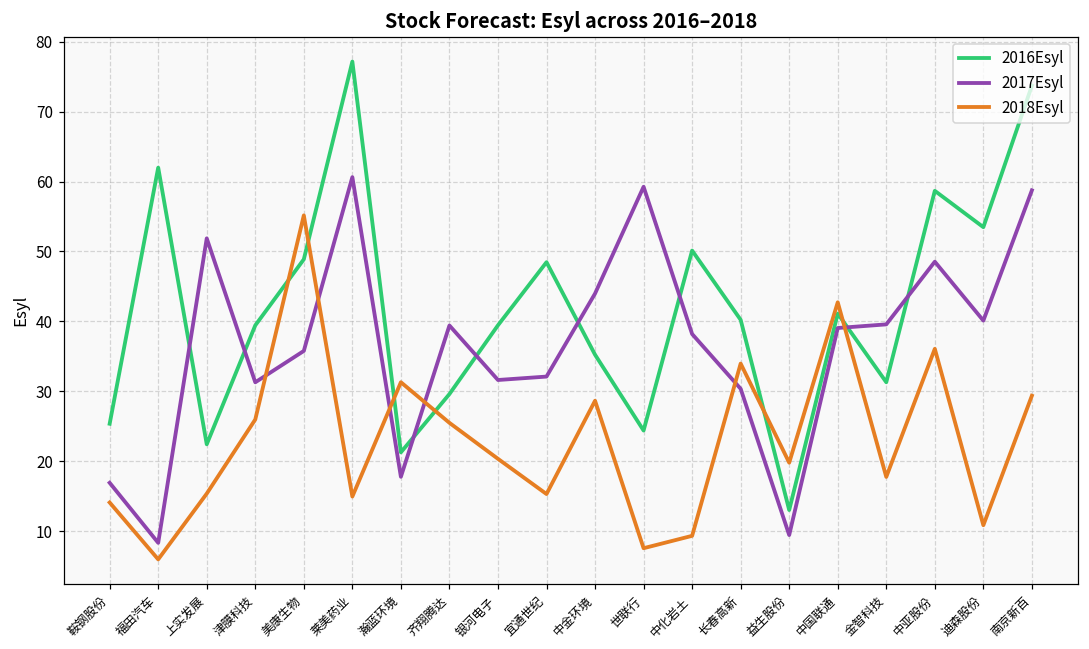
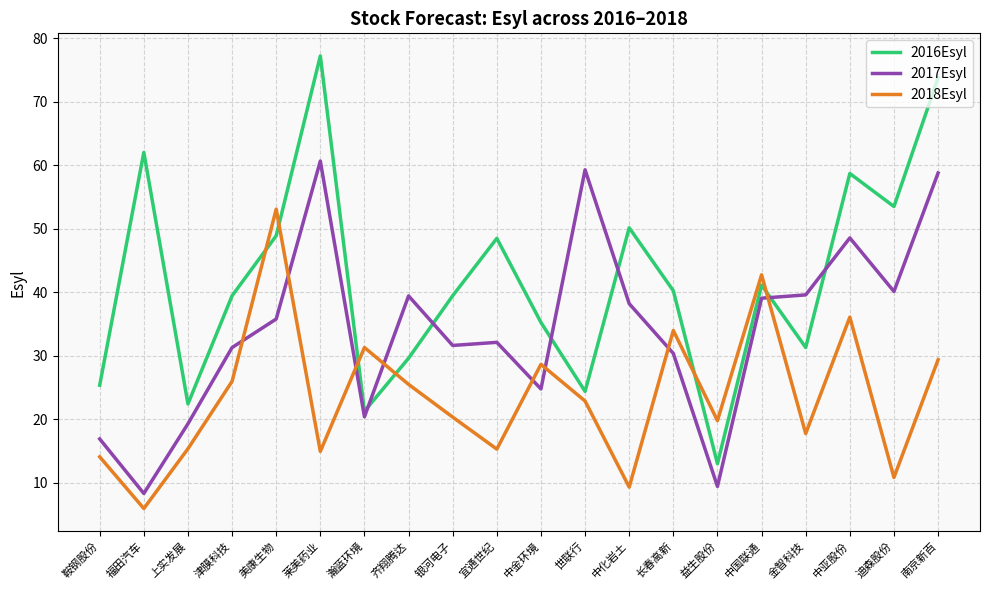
  {
    "2016Esyl": {
      "鞍钢股份": 25,
      "福田汽车": 62,
      "上实发展": 22,
      "津膜科技": 39,
      "美康生物": 49,
      "莱美药业": 77,
      "瀚蓝环境": 21,
      "齐翔腾达": 30,
      "银河电子": 39,
      "宜通世纪": 48,
      "中金环境": 35,
      "世联行": 24,
      "中化岩土": 50,
      "长春高新": 40,
      "益生股份": 13,
      "中国联通": 41,
      "金智科技": 31,
      "中亚股份": 59,
      "迪森股份": 53
    },
    "2017Esyl": {
      "鞍钢股份": 17,
      "福田汽车": 8,
-     "上实发展": 52,
+     "上实发展": 19,
      "津膜科技": 31,
      "美康生物": 36,
      "莱美药业": 61,
-     "瀚蓝环境": 18,
+     "瀚蓝环境": 20,
      "齐翔腾达": 39,
      "银河电子": 32,
      "宜通世纪": 32,
-     "中金环境": 44,
+     "中金环境": 25,
      "世联行": 59,
      "中化岩土": 38,
      "长春高新": 30,
      "益生股份": 9,
      "中国联通": 39,
      "金智科技": 40,
      "中亚股份": 49,
      "迪森股份": 40,
      "南京新百": 59
    },
    "2018Esyl": {
      "鞍钢股份": 14,
      "福田汽车": 6,
      "上实发展": 15,
      "津膜科技": 26,
-     "美康生物": 55,
+     "美康生物": 53,
      "莱美药业": 15,
      "瀚蓝环境": 31,
      "齐翔腾达": 25,
      "银河电子": 20,
      "宜通世纪": 15,
      "中金环境": 29,
-     "世联行": 8,
+     "世联行": 23,
      "中化岩土": 9,
      "长春高新": 34,
      "益生股份": 20,
      "中国联通": 43,
      "金智科技": 18,
      "中亚股份": 36,
      "迪森股份": 11,
      "南京新百": 29
    }
  }
